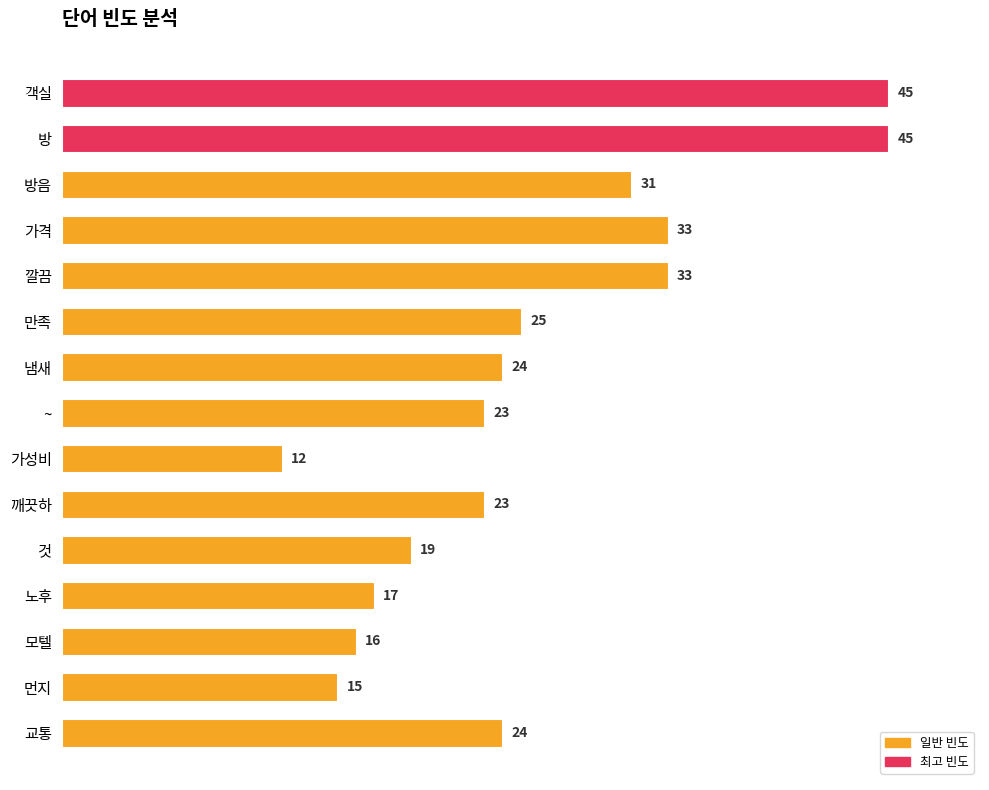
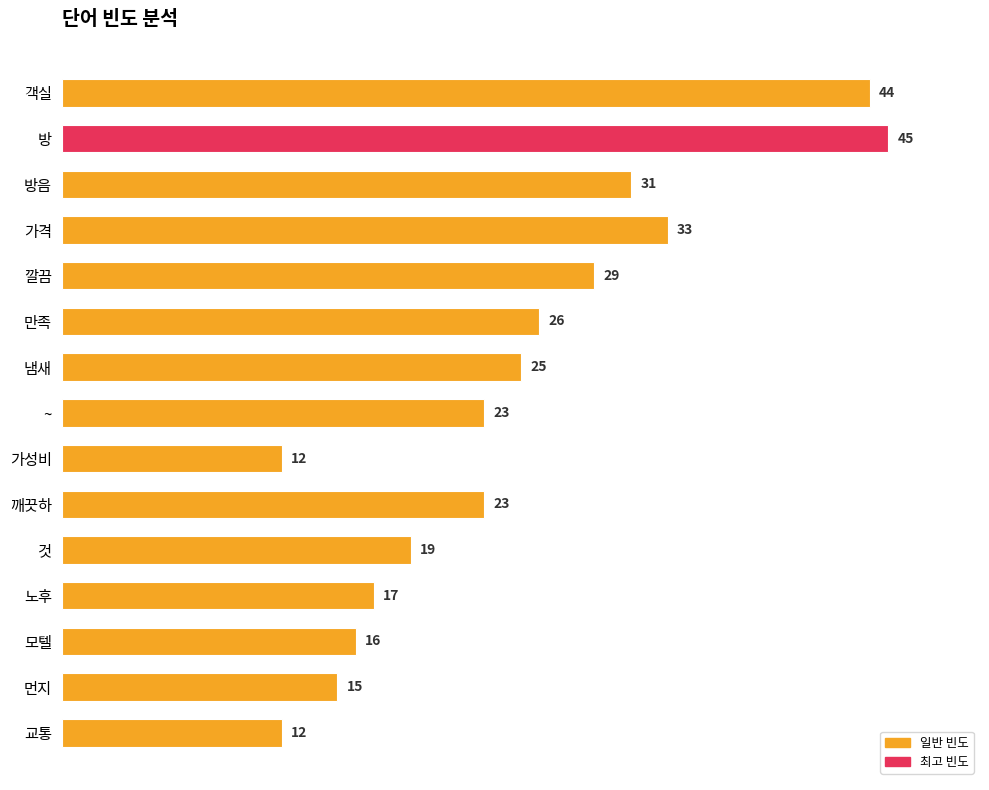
  {
-   "객실": 45,
+   "객실": 44,
    "방": 45,
    "방음": 31,
    "가격": 33,
-   "깔끔": 33,
-   "만족": 25,
-   "냄새": 24,
+   "깔끔": 29,
+   "만족": 26,
+   "냄새": 25,
    "~": 23,
    "가성비": 12,
    "깨끗하": 23,
    "것": 19,
    "노후": 17,
    "모텔": 16,
    "먼지": 15,
-   "교통": 24
+   "교통": 12
  }
